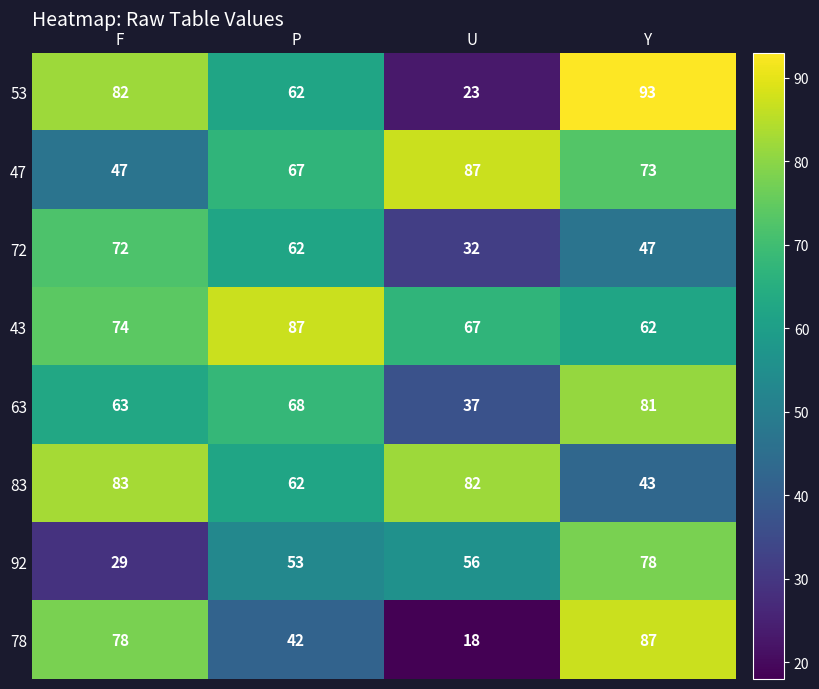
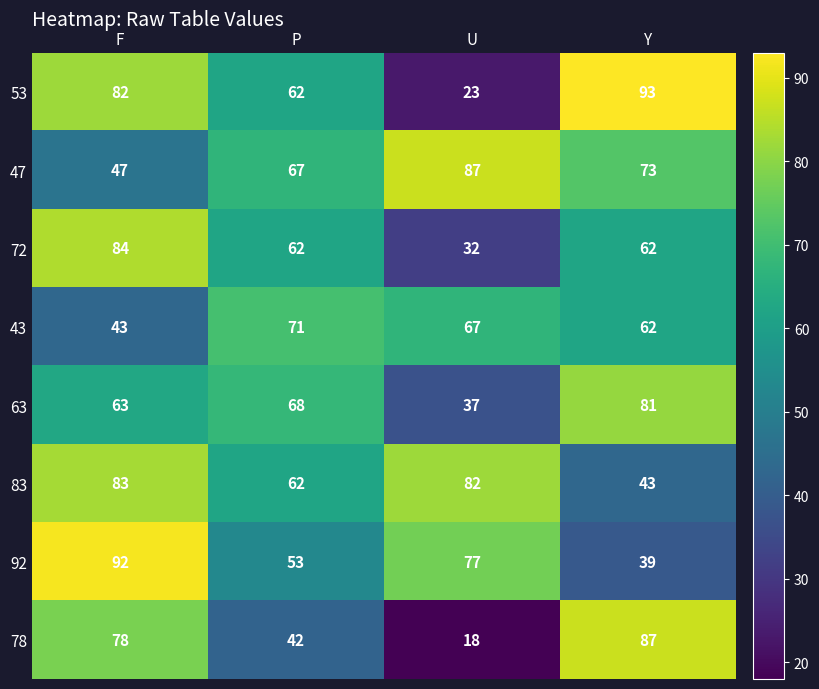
  {
    "53": {
      "F": 82,
      "P": 62,
      "U": 23,
      "Y": 93
    },
    "47": {
      "F": 47,
      "P": 67,
      "U": 87,
      "Y": 73
    },
    "72": {
-     "F": 72,
+     "F": 84,
      "P": 62,
      "U": 32,
-     "Y": 47
+     "Y": 62
    },
    "43": {
-     "F": 74,
-     "P": 87,
+     "F": 43,
+     "P": 71,
      "U": 67,
      "Y": 62
    },
    "63": {
      "F": 63,
      "P": 68,
      "U": 37,
      "Y": 81
    },
    "83": {
      "F": 83,
      "P": 62,
      "U": 82,
      "Y": 43
    },
    "92": {
-     "F": 29,
+     "F": 92,
      "P": 53,
-     "U": 56,
-     "Y": 78
+     "U": 77,
+     "Y": 39
    },
    "78": {
      "F": 78,
      "P": 42,
      "U": 18,
      "Y": 87
    }
  }
